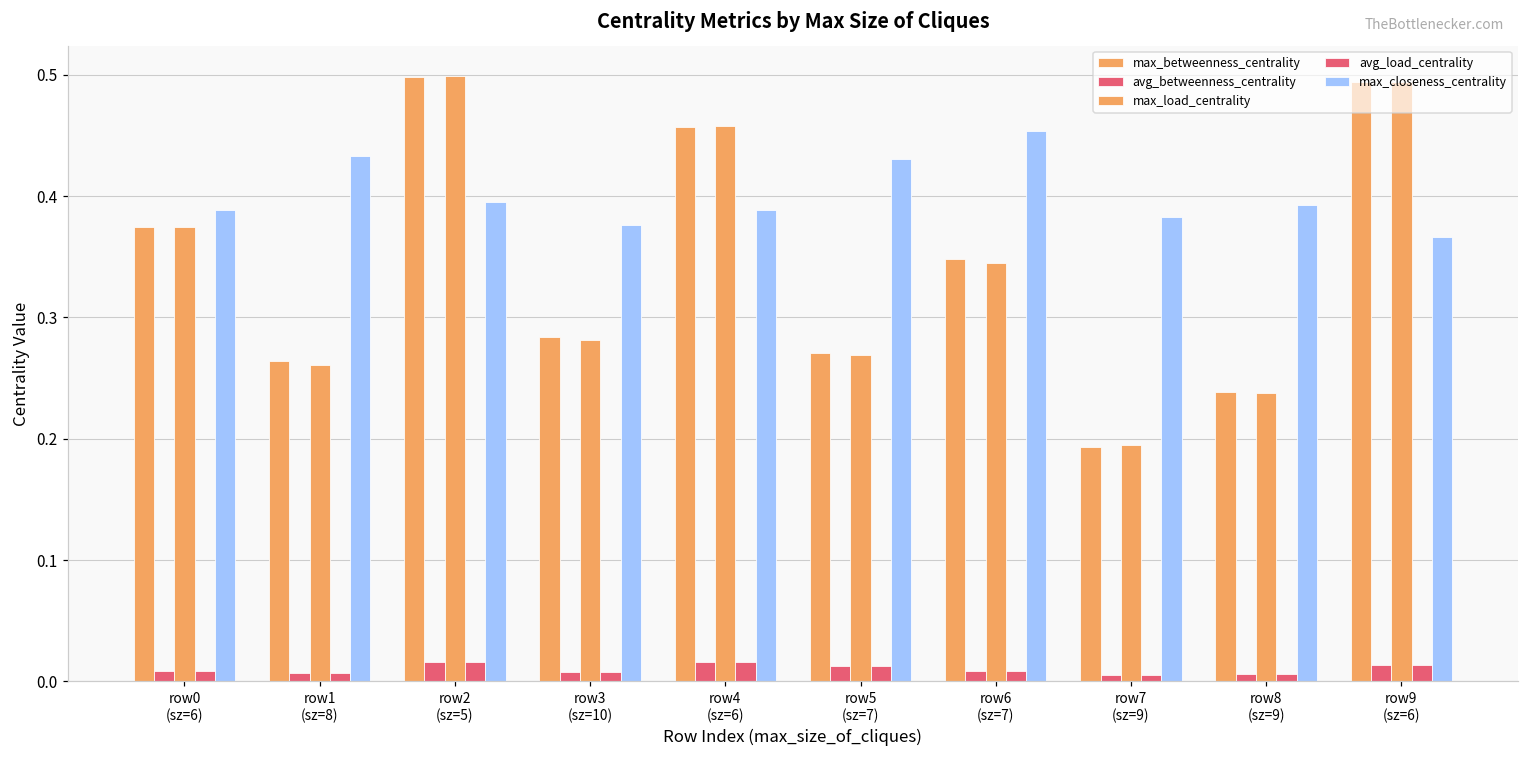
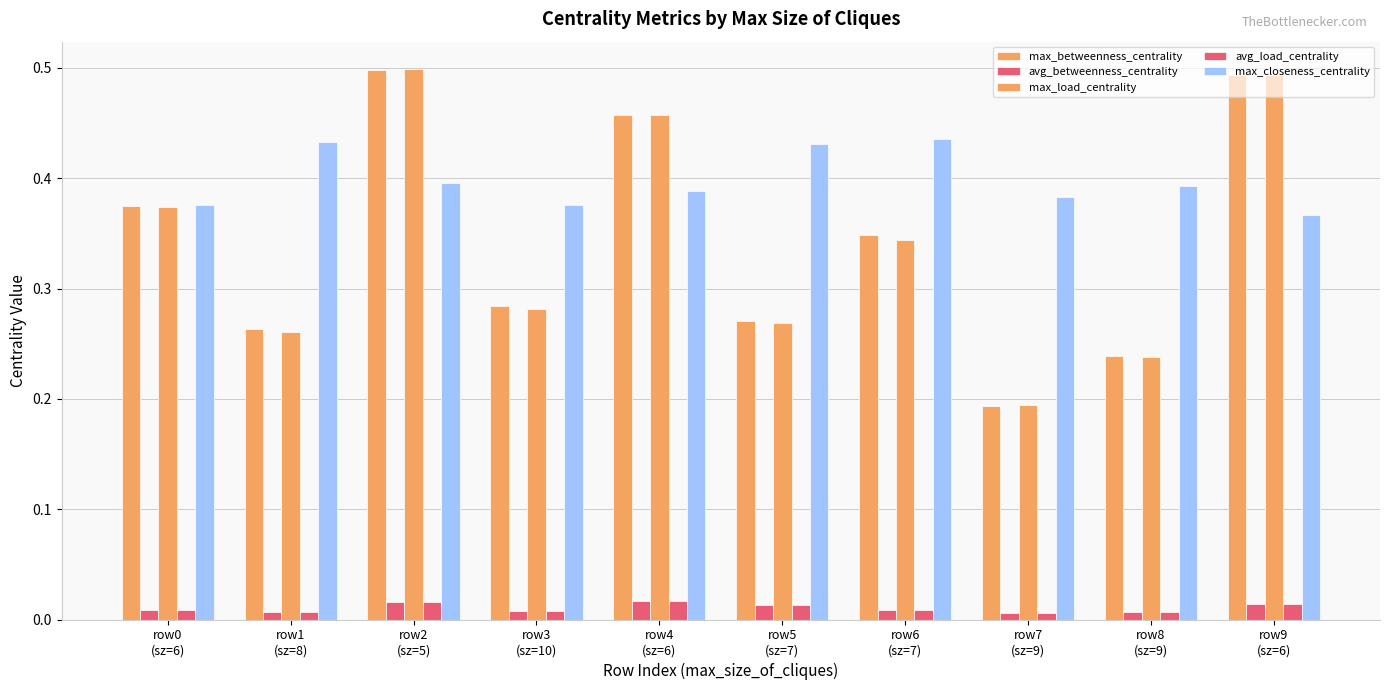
  {
    "max_closeness_centrality": {
-     "row0 (sz=6)": 0.389,
+     "row0 (sz=6)": 0.376,
      "row1 (sz=8)": 0.433,
      "row2 (sz=5)": 0.395,
      "row3 (sz=10)": 0.376,
      "row4 (sz=6)": 0.389,
      "row5 (sz=7)": 0.431,
-     "row6 (sz=7)": 0.454,
+     "row6 (sz=7)": 0.436,
      "row7 (sz=9)": 0.383,
      "row8 (sz=9)": 0.393,
      "row9 (sz=6)": 0.366
    }
  }
